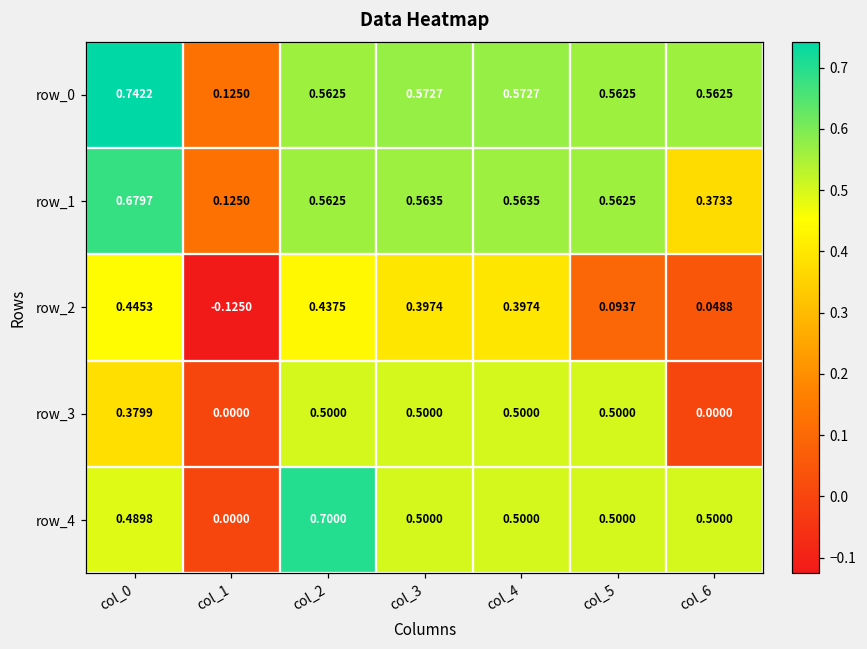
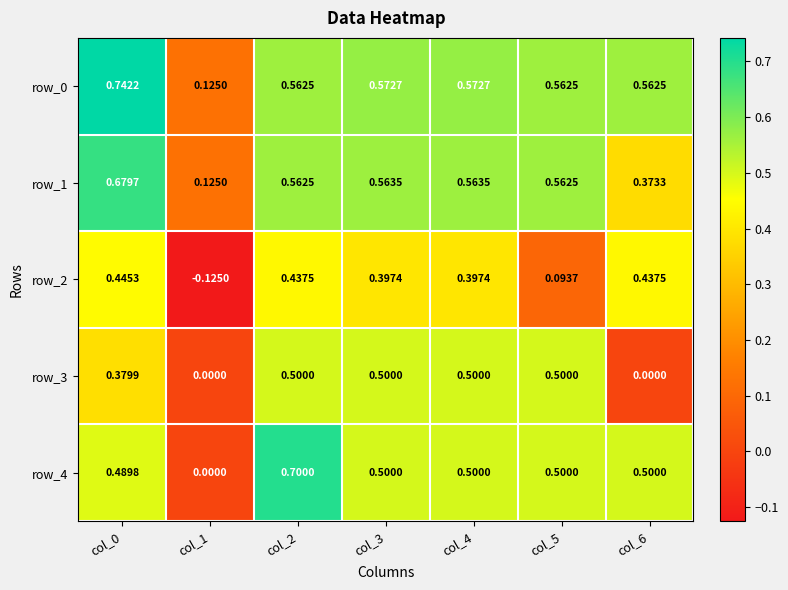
  {
    "row_0": {
      "col_0": 0.7422,
      "col_1": 0.1250,
      "col_2": 0.5625,
      "col_3": 0.5727,
      "col_4": 0.5727,
      "col_5": 0.5625,
      "col_6": 0.5625
    },
    "row_1": {
      "col_0": 0.6797,
      "col_1": 0.1250,
      "col_2": 0.5625,
      "col_3": 0.5635,
      "col_4": 0.5635,
      "col_5": 0.5625,
      "col_6": 0.3733
    },
    "row_2": {
      "col_0": 0.4453,
      "col_1": -0.1250,
      "col_2": 0.4375,
      "col_3": 0.3974,
      "col_4": 0.3974,
      "col_5": 0.0937,
-     "col_6": 0.0488
+     "col_6": 0.4375
    },
    "row_3": {
      "col_0": 0.3799,
      "col_1": 0.0000,
      "col_2": 0.5000,
      "col_3": 0.5000,
      "col_4": 0.5000,
      "col_5": 0.5000,
      "col_6": 0.0000
    },
    "row_4": {
      "col_0": 0.4898,
      "col_1": 0.0000,
      "col_2": 0.7000,
      "col_3": 0.5000,
      "col_4": 0.5000,
      "col_5": 0.5000,
      "col_6": 0.5000
    }
  }
